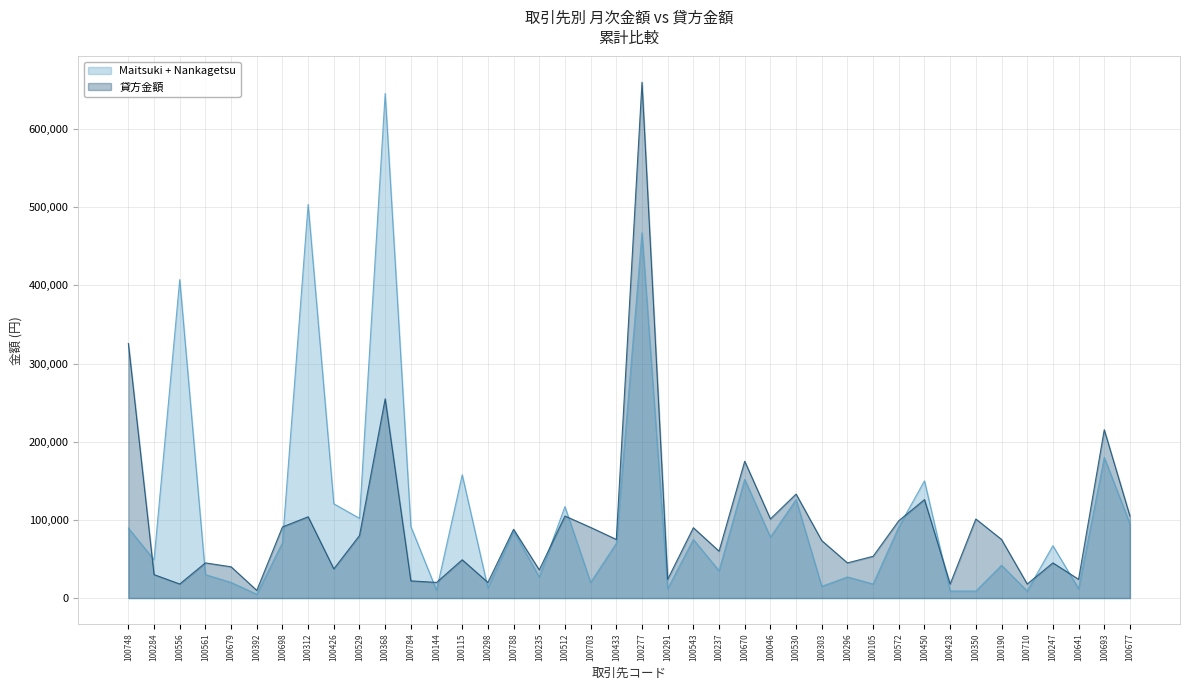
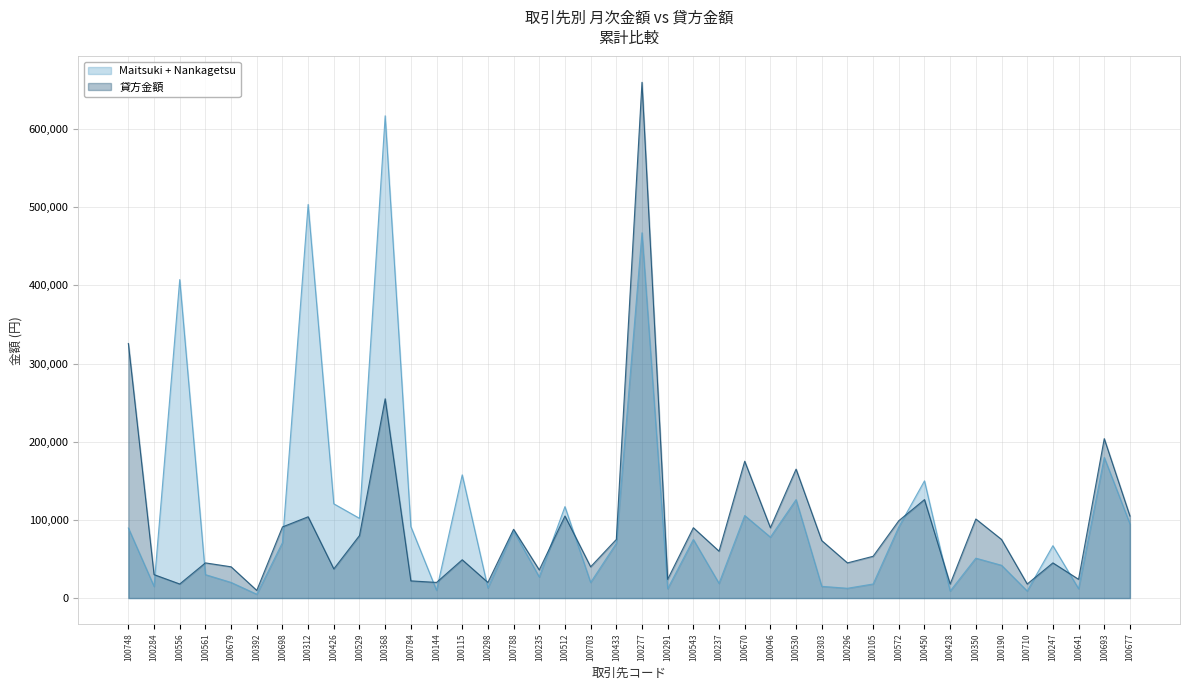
  {
    "Maitsuki + Nankagetsu": {
      "100748": "90,000",
-     "100284": "50,000",
+     "100284": "20,000",
      "100556": "410,000",
      "100561": "30,000",
      "100679": "20,000",
      "100392": "0",
      "100698": "70,000",
      "100312": "500,000",
      "100426": "120,000",
      "100529": "100,000",
-     "100368": "650,000",
+     "100368": "620,000",
      "100784": "90,000",
      "100144": "10,000",
      "100115": "160,000",
      "100298": "10,000",
      "100235": "30,000",
      "100512": "120,000",
      "100703": "20,000",
      "100433": "70,000",
      "100277": "470,000",
      "100291": "10,000",
      "100543": "80,000",
-     "100237": "40,000",
-     "100670": "150,000",
+     "100237": "20,000",
+     "100670": "110,000",
      "100046": "80,000",
      "100530": "130,000",
      "100303": "20,000",
-     "100296": "30,000",
+     "100296": "10,000",
      "100105": "20,000",
      "100572": "90,000",
      "100450": "150,000",
      "100428": "10,000",
-     "100350": "10,000",
+     "100350": "50,000",
      "100190": "40,000",
      "100710": "10,000",
      "100247": "70,000",
      "100641": "10,000",
      "100693": "180,000",
      "100677": "100,000"
    },
    "貸方金額": {
      "100748": "330,000",
      "100284": "30,000",
      "100556": "20,000",
      "100561": "50,000",
      "100679": "40,000",
      "100392": "10,000",
      "100698": "90,000",
      "100312": "100,000",
      "100426": "40,000",
      "100529": "80,000",
      "100368": "260,000",
      "100784": "20,000",
      "100144": "20,000",
      "100115": "50,000",
      "100298": "20,000",
      "100235": "40,000",
      "100512": "110,000",
-     "100703": "90,000",
+     "100703": "40,000",
      "100433": "80,000",
      "100277": "660,000",
      "100291": "20,000",
      "100543": "90,000",
      "100237": "60,000",
      "100670": "180,000",
-     "100046": "100,000",
-     "100530": "130,000",
+     "100046": "90,000",
+     "100530": "170,000",
      "100303": "70,000",
      "100296": "50,000",
      "100105": "50,000",
      "100572": "100,000",
      "100450": "130,000",
      "100428": "20,000",
      "100350": "100,000",
      "100190": "80,000",
      "100710": "20,000",
      "100247": "50,000",
      "100641": "20,000",
-     "100693": "220,000",
+     "100693": "200,000",
      "100677": "110,000"
    }
  }
